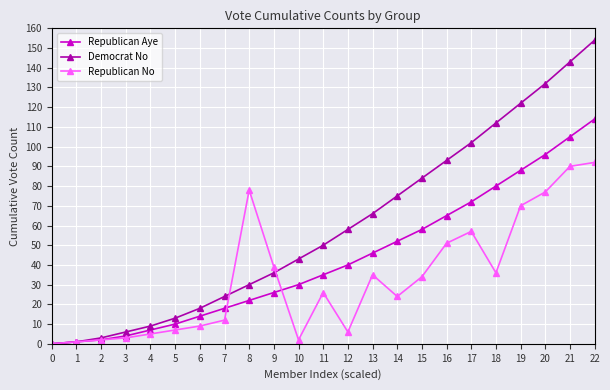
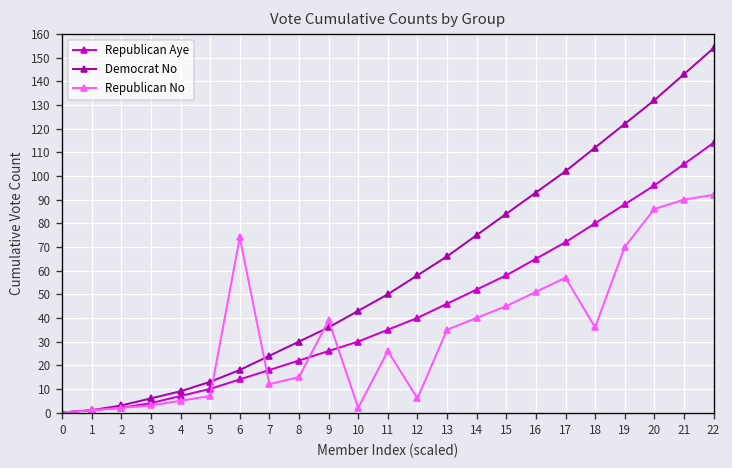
  {
    "Republican No": {
      "4": 5,
      "5": 7,
-     "6": 9,
+     "6": 74,
      "7": 12,
-     "8": 78,
+     "8": 15,
      "9": 39,
      "10": 2,
      "11": 26,
      "12": 6,
      "13": 35,
-     "14": 24,
-     "15": 34,
+     "14": 40,
+     "15": 45,
      "16": 51,
      "17": 57,
      "18": 36,
      "19": 70,
-     "20": 77,
+     "20": 86,
      "21": 90,
      "22": 92
    }
  }
